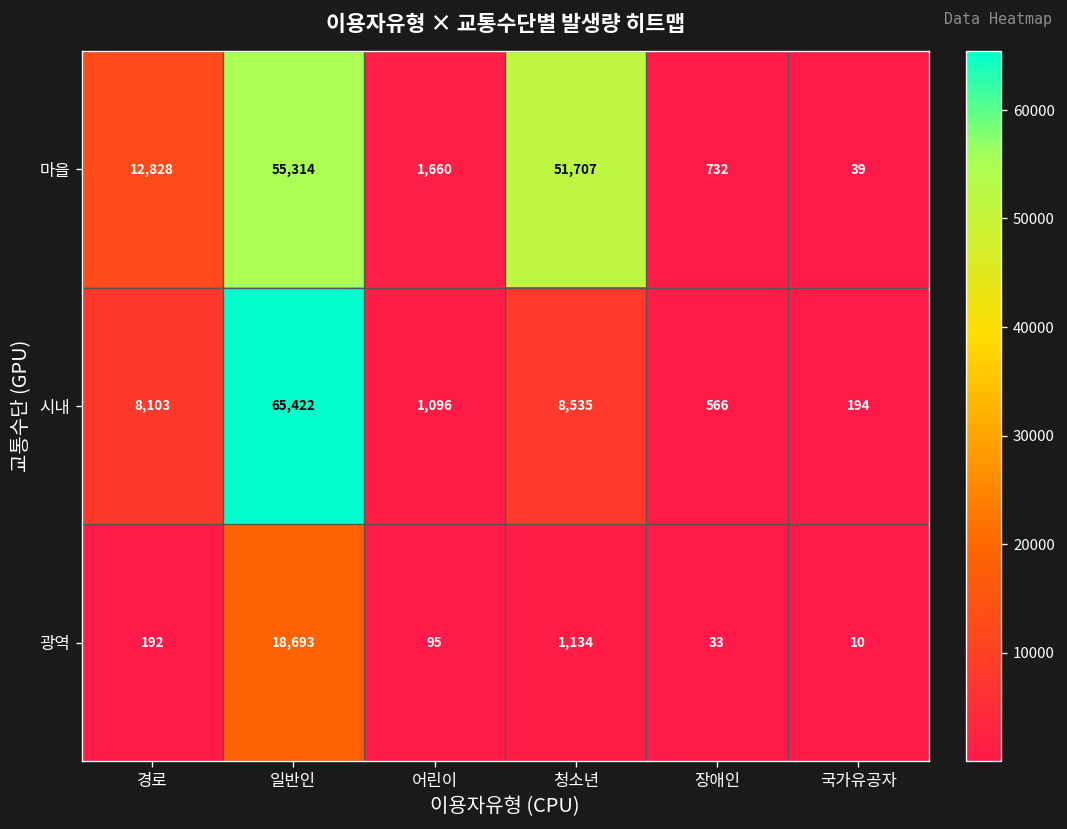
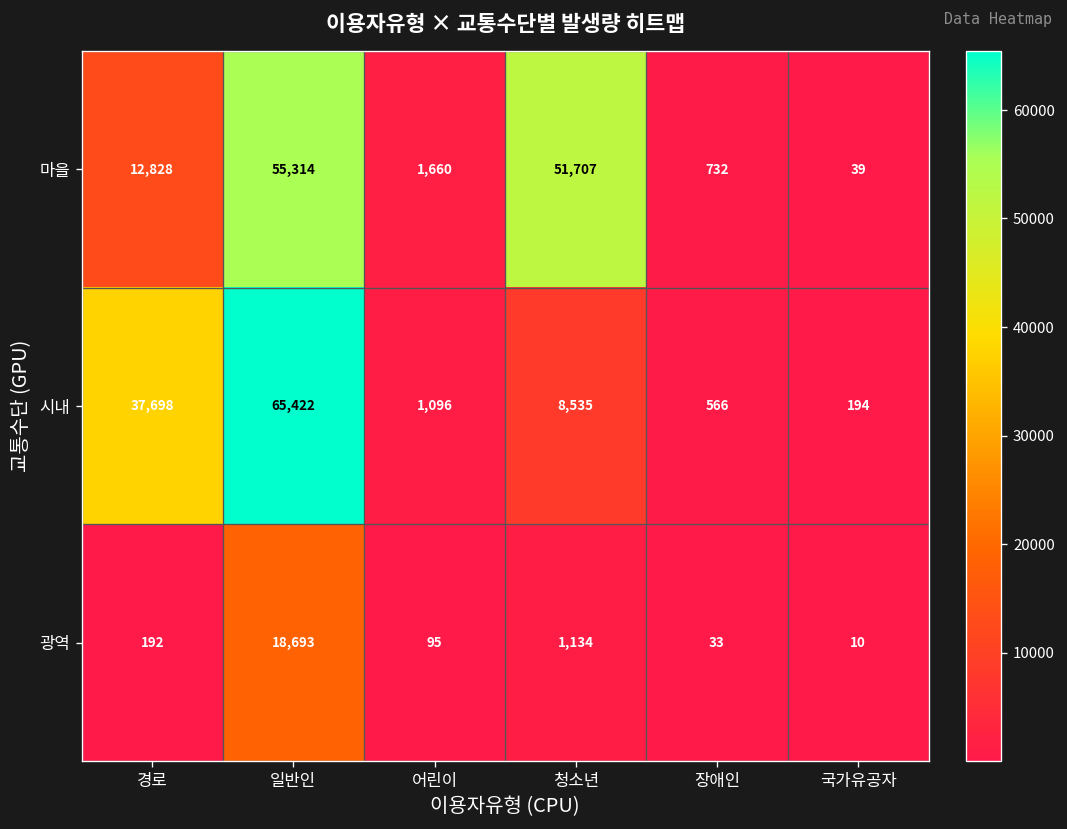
  {
    "마을": {
      "경로": "12,828",
      "일반인": "55,314",
      "어린이": "1,660",
      "청소년": "51,707",
      "장애인": "732",
      "국가유공자": "39"
    },
    "시내": {
-     "경로": "8,103",
+     "경로": "37,698",
      "일반인": "65,422",
      "어린이": "1,096",
      "청소년": "8,535",
      "장애인": "566",
      "국가유공자": "194"
    },
    "광역": {
      "경로": "192",
      "일반인": "18,693",
      "어린이": "95",
      "청소년": "1,134",
      "장애인": "33",
      "국가유공자": "10"
    }
  }
